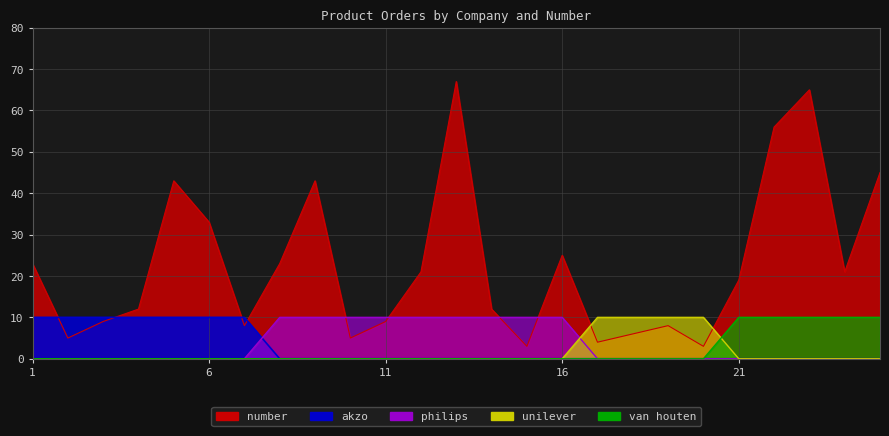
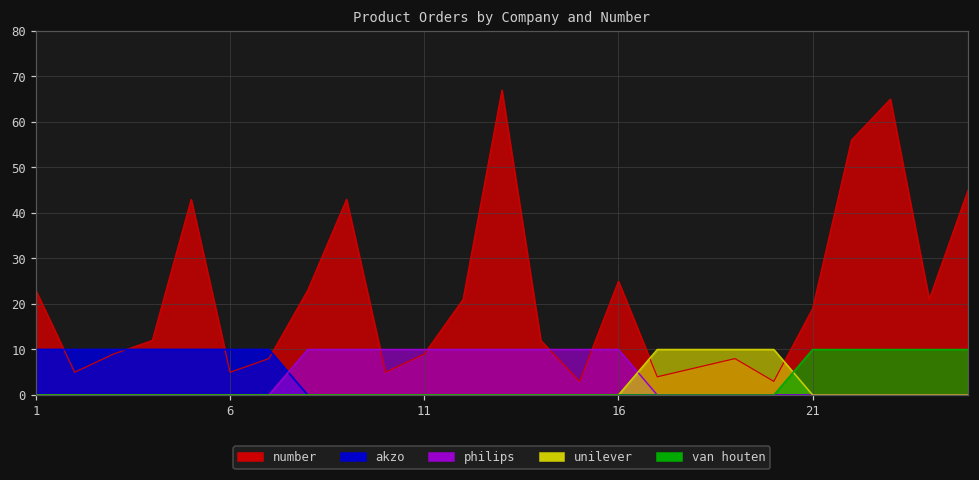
  {
    "number": {
      "1": 23,
-     "6": 33,
+     "6": 5,
      "11": 9,
      "16": 25,
      "21": 19
    },
    "akzo": {
      "1": 10,
      "6": 10
    },
    "philips": {
      "11": 10,
      "16": 10
    },
    "van houten": {
      "21": 10
    }
  }
